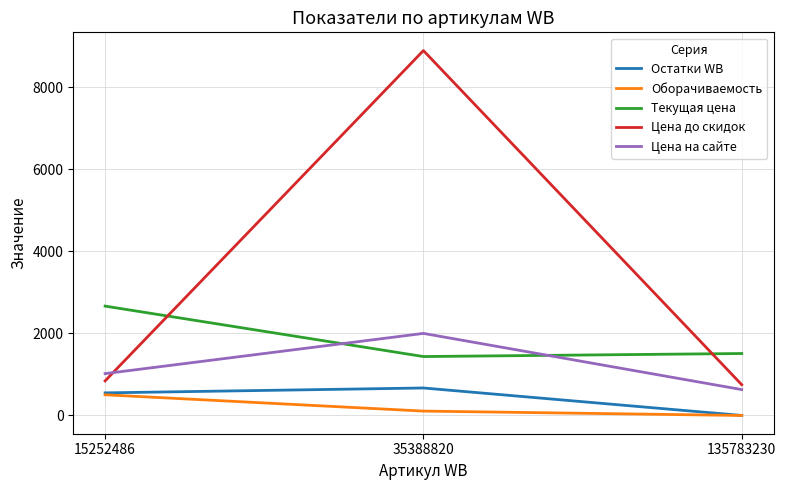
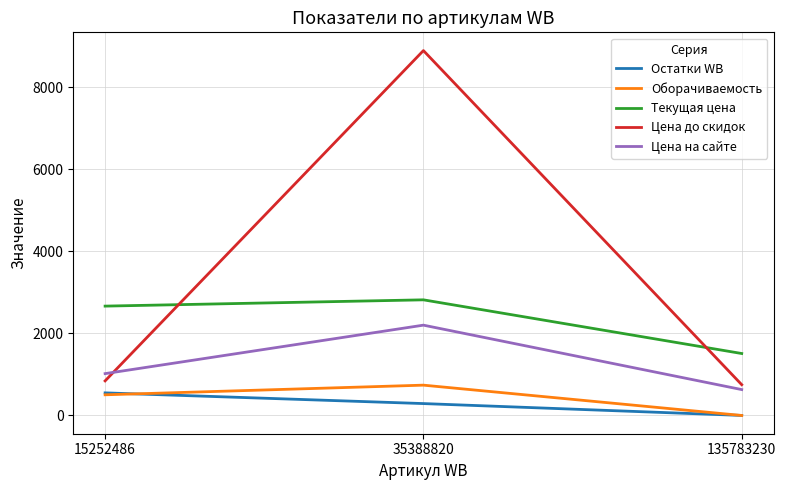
  {
    "Остатки WB": {
-     "35388820": 700
+     "35388820": 300
    },
    "Оборачиваемость": {
-     "35388820": 100
+     "35388820": 700
    },
    "Текущая цена": {
      "15252486": 2700,
-     "35388820": 1400,
+     "35388820": 2800,
      "135783230": 1500
    },
    "Цена до скидок": {
      "15252486": 800,
      "35388820": 8900,
      "135783230": 800
    },
    "Цена на сайте": {
      "15252486": 1000,
-     "35388820": 2000,
+     "35388820": 2200,
      "135783230": 600
    }
  }
